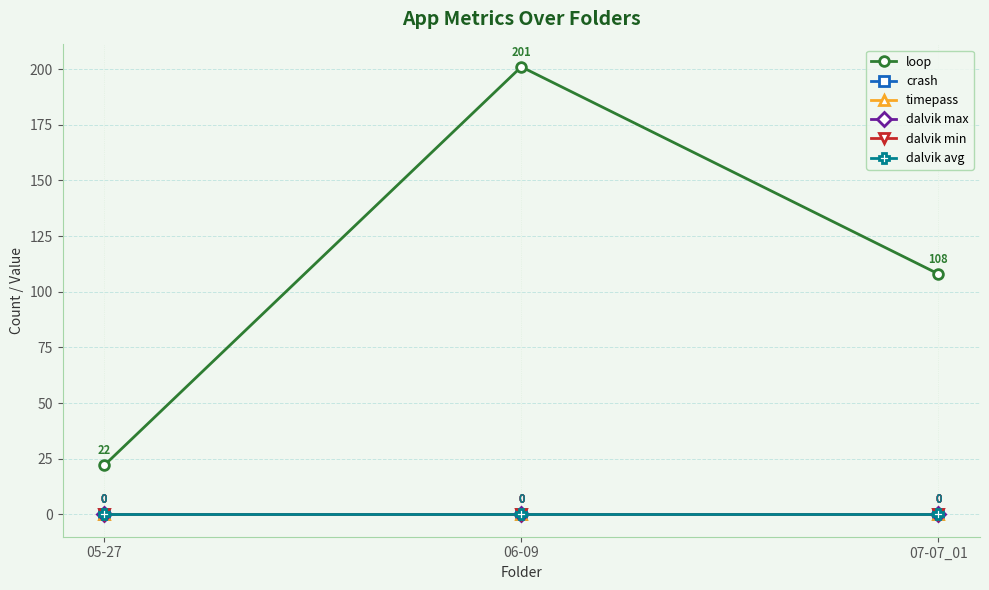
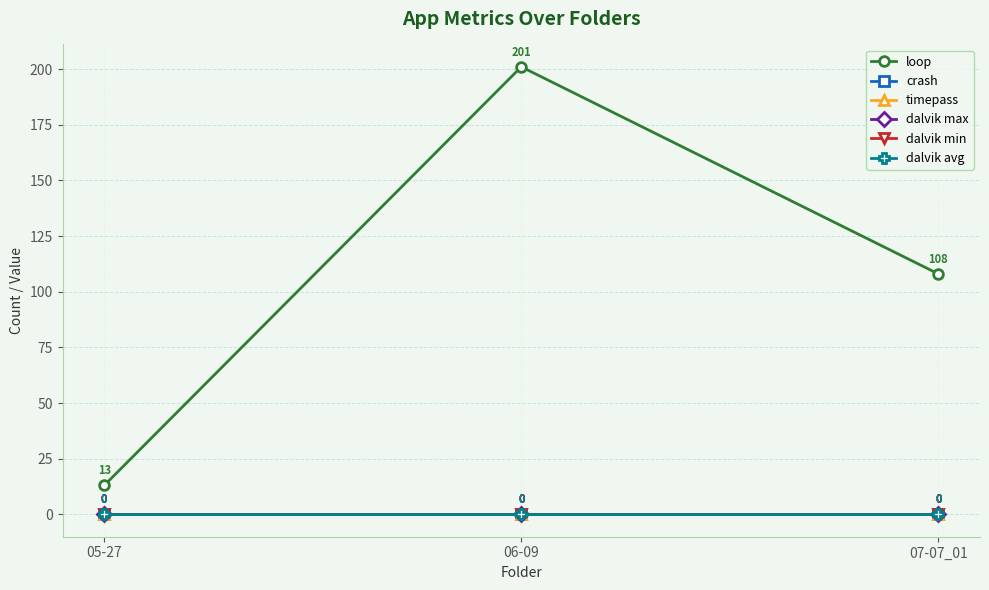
  {
    "loop": {
-     "05-27": 22,
+     "05-27": 13,
      "06-09": 201,
      "07-07_01": 108
    }
  }
